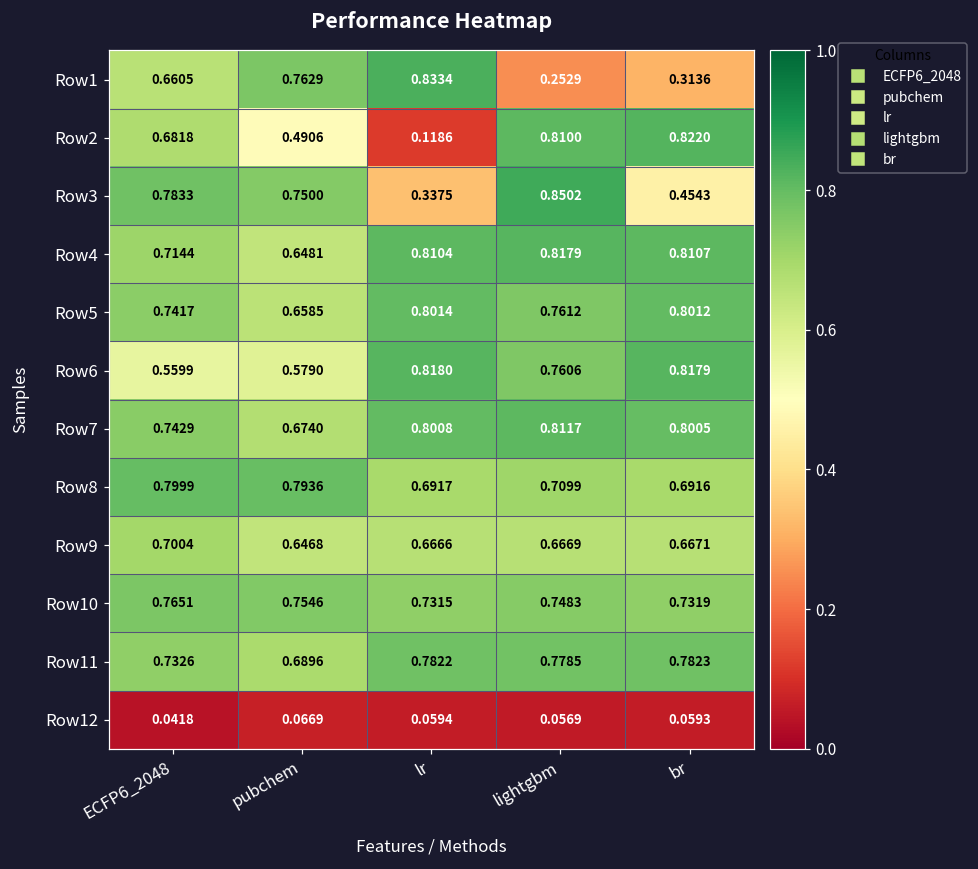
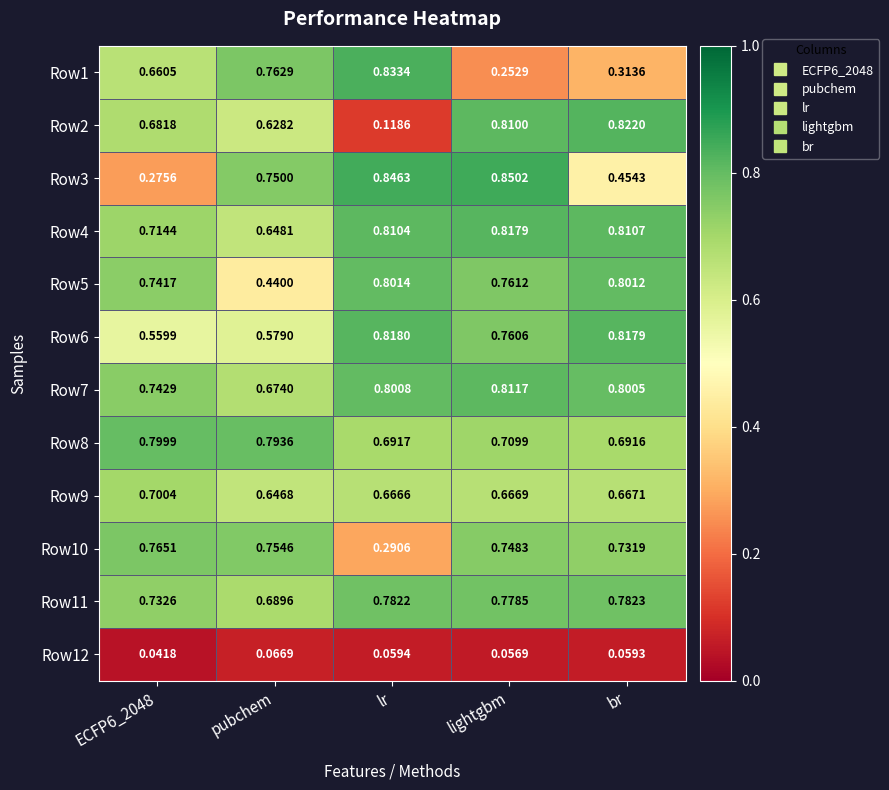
  {
    "Row1": {
      "ECFP6_2048": 0.6605,
      "pubchem": 0.7629,
      "lr": 0.8334,
      "lightgbm": 0.2529,
      "br": 0.3136
    },
    "Row2": {
      "ECFP6_2048": 0.6818,
-     "pubchem": 0.4906,
+     "pubchem": 0.6282,
      "lr": 0.1186,
      "lightgbm": 0.8100,
      "br": 0.8220
    },
    "Row3": {
-     "ECFP6_2048": 0.7833,
+     "ECFP6_2048": 0.2756,
      "pubchem": 0.7500,
-     "lr": 0.3375,
+     "lr": 0.8463,
      "lightgbm": 0.8502,
      "br": 0.4543
    },
    "Row4": {
      "ECFP6_2048": 0.7144,
      "pubchem": 0.6481,
      "lr": 0.8104,
      "lightgbm": 0.8179,
      "br": 0.8107
    },
    "Row5": {
      "ECFP6_2048": 0.7417,
-     "pubchem": 0.6585,
+     "pubchem": 0.4400,
      "lr": 0.8014,
      "lightgbm": 0.7612,
      "br": 0.8012
    },
    "Row6": {
      "ECFP6_2048": 0.5599,
      "pubchem": 0.5790,
      "lr": 0.8180,
      "lightgbm": 0.7606,
      "br": 0.8179
    },
    "Row7": {
      "ECFP6_2048": 0.7429,
      "pubchem": 0.6740,
      "lr": 0.8008,
      "lightgbm": 0.8117,
      "br": 0.8005
    },
    "Row8": {
      "ECFP6_2048": 0.7999,
      "pubchem": 0.7936,
      "lr": 0.6917,
      "lightgbm": 0.7099,
      "br": 0.6916
    },
    "Row9": {
      "ECFP6_2048": 0.7004,
      "pubchem": 0.6468,
      "lr": 0.6666,
      "lightgbm": 0.6669,
      "br": 0.6671
    },
    "Row10": {
      "ECFP6_2048": 0.7651,
      "pubchem": 0.7546,
-     "lr": 0.7315,
+     "lr": 0.2906,
      "lightgbm": 0.7483,
      "br": 0.7319
    },
    "Row11": {
      "ECFP6_2048": 0.7326,
      "pubchem": 0.6896,
      "lr": 0.7822,
      "lightgbm": 0.7785,
      "br": 0.7823
    },
    "Row12": {
      "ECFP6_2048": 0.0418,
      "pubchem": 0.0669,
      "lr": 0.0594,
      "lightgbm": 0.0569,
      "br": 0.0593
    }
  }
